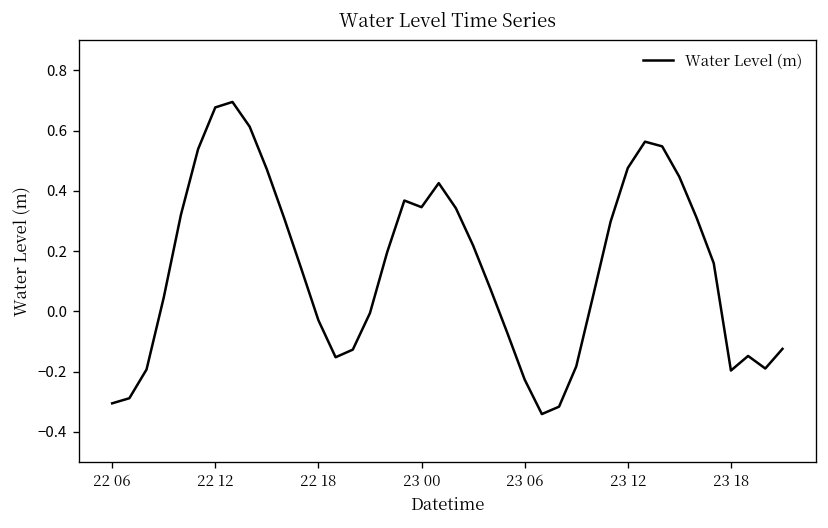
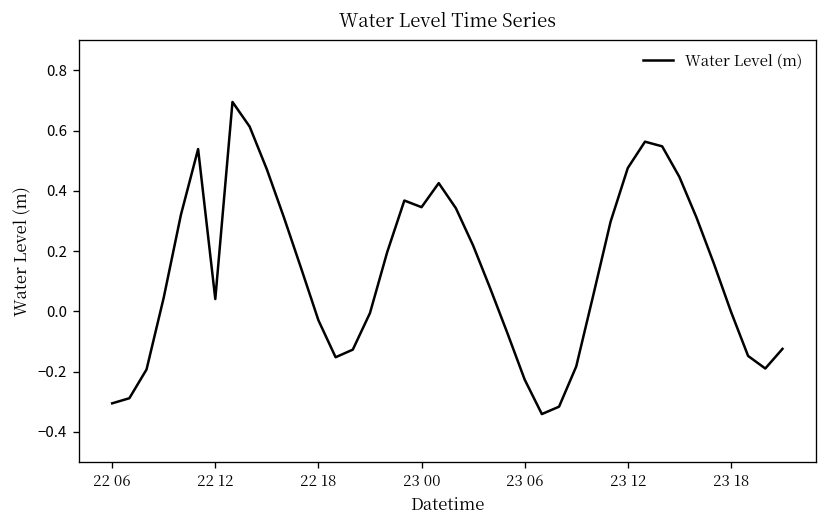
  {
    "22 06": -0.31,
-   "22 12": 0.68,
+   "22 12": 0.04,
    "22 18": -0.03,
    "23 00": 0.35,
    "23 06": -0.23,
    "23 12": 0.48,
-   "23 18": -0.20
+   "23 18": 0.00
  }
